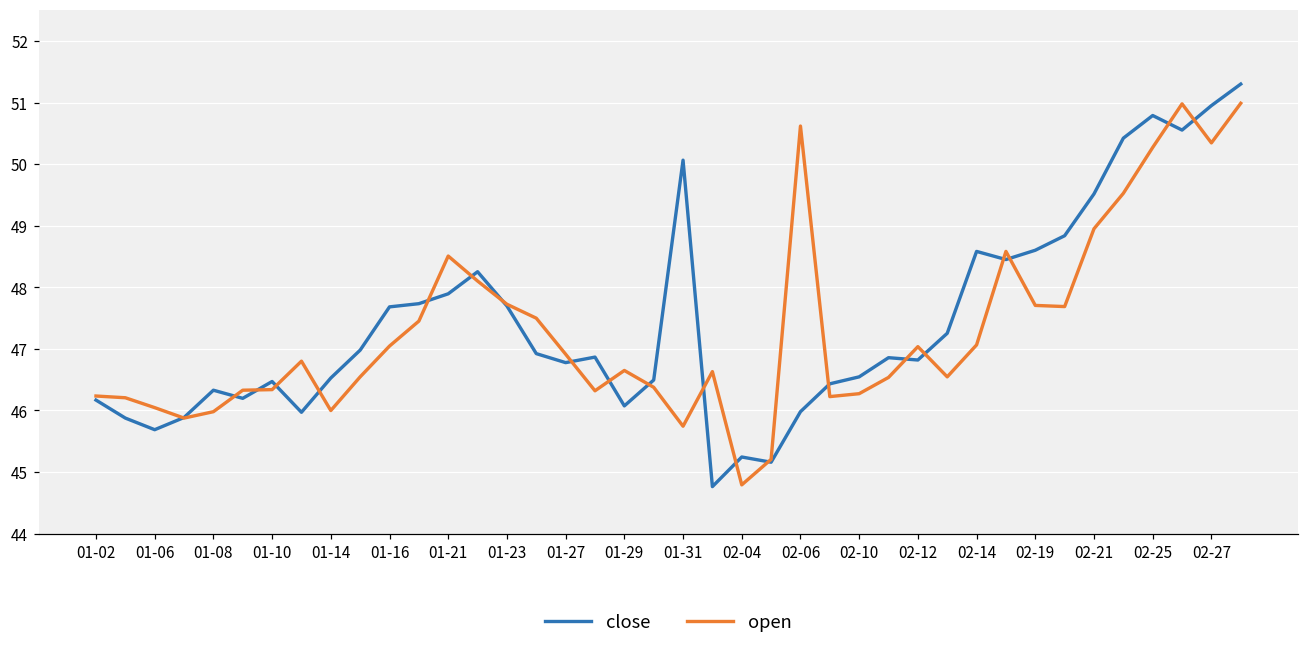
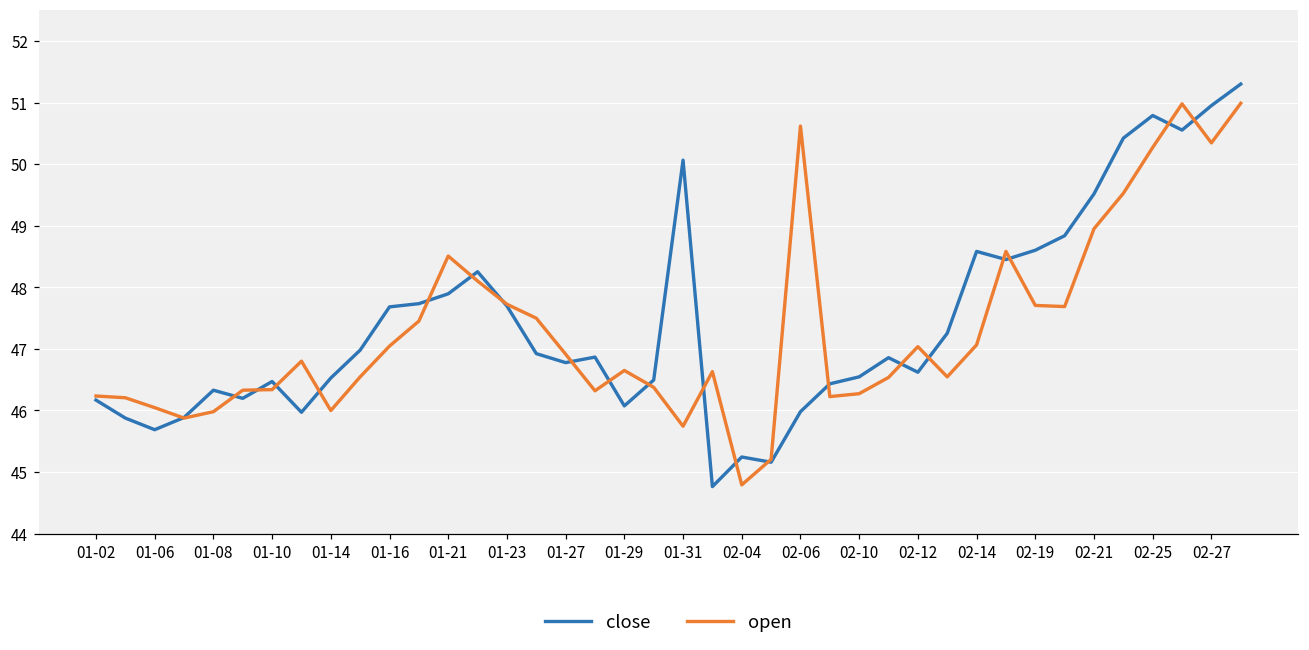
  {
    "close": {
      "01-02": 46.2,
      "01-06": 45.7,
      "01-08": 46.3,
      "01-10": 46.5,
      "01-14": 46.5,
      "01-16": 47.7,
      "01-21": 47.9,
      "01-27": 46.8,
      "01-29": 46.1,
      "01-31": 50.1,
      "02-04": 45.2,
      "02-06": 46.0,
      "02-10": 46.5,
-     "02-12": 46.8,
+     "02-12": 46.6,
      "02-14": 48.6,
      "02-19": 48.6,
      "02-21": 49.5,
      "02-25": 50.8,
      "02-27": 51.0
    },
    "open": {
      "01-02": 46.2,
      "01-06": 46.0,
      "01-08": 46.0,
      "01-10": 46.3,
      "01-14": 46.0,
      "01-16": 47.0,
      "01-21": 48.5,
      "01-27": 46.9,
      "01-29": 46.6,
      "01-31": 45.7,
      "02-04": 44.8,
      "02-06": 50.6,
      "02-10": 46.3,
      "02-12": 47.0,
      "02-14": 47.1,
      "02-19": 47.7,
      "02-21": 49.0,
      "02-25": 50.3,
      "02-27": 50.3
    }
  }
